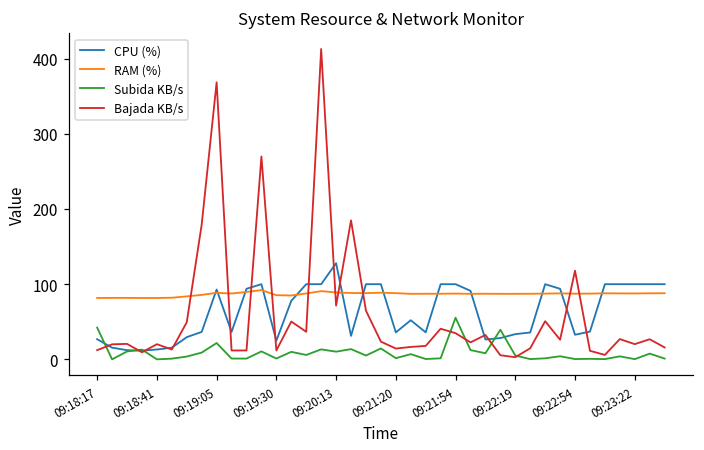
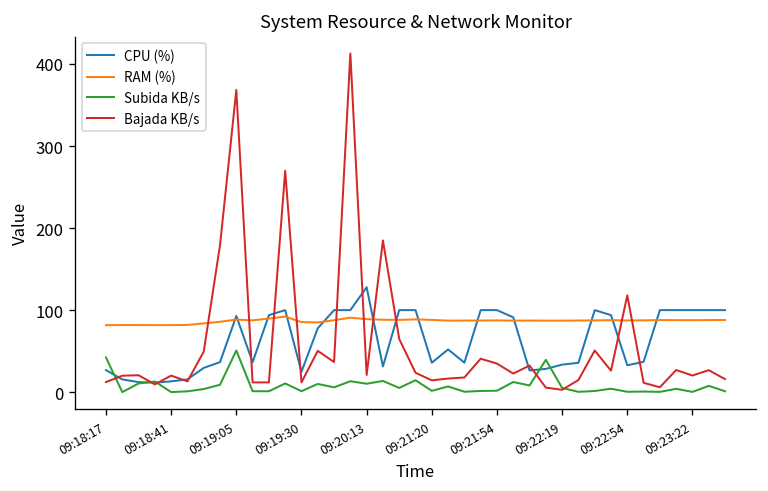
  {
    "CPU (%)": {
      "09:18:17": 30,
      "09:18:41": 10,
      "09:19:05": 90,
      "09:19:30": 20,
      "09:20:13": 130,
      "09:21:20": 40,
      "09:21:54": 100,
      "09:22:19": 30,
      "09:22:54": 30,
      "09:23:22": 100
    },
    "RAM (%)": {
      "09:18:17": 80,
      "09:18:41": 80,
      "09:19:05": 90,
      "09:19:30": 90,
      "09:20:13": 90,
      "09:21:20": 90,
      "09:21:54": 90,
      "09:22:19": 90,
      "09:22:54": 90,
      "09:23:22": 90
    },
    "Subida KB/s": {
      "09:18:17": 40,
      "09:18:41": 0,
-     "09:19:05": 20,
+     "09:19:05": 50,
      "09:19:30": 0,
      "09:20:13": 10,
      "09:21:20": 0,
-     "09:21:54": 60,
+     "09:21:54": 0,
      "09:22:54": 0,
      "09:23:22": 0
    },
    "Bajada KB/s": {
      "09:18:17": 10,
      "09:18:41": 20,
      "09:19:05": 370,
      "09:19:30": 10,
-     "09:20:13": 70,
+     "09:20:13": 20,
      "09:21:20": 10,
      "09:21:54": 30,
      "09:22:54": 120,
      "09:23:22": 20
    }
  }
